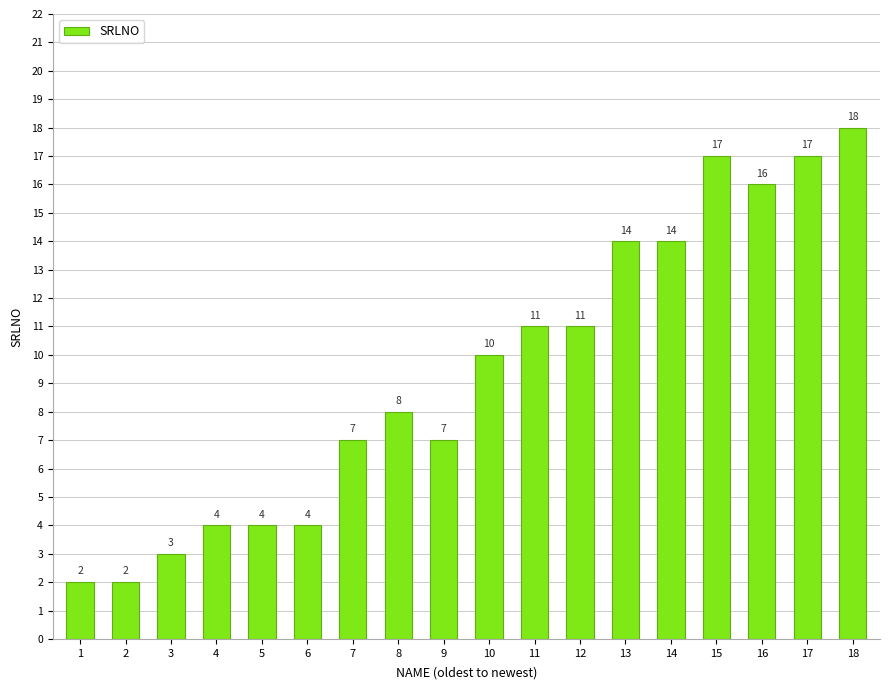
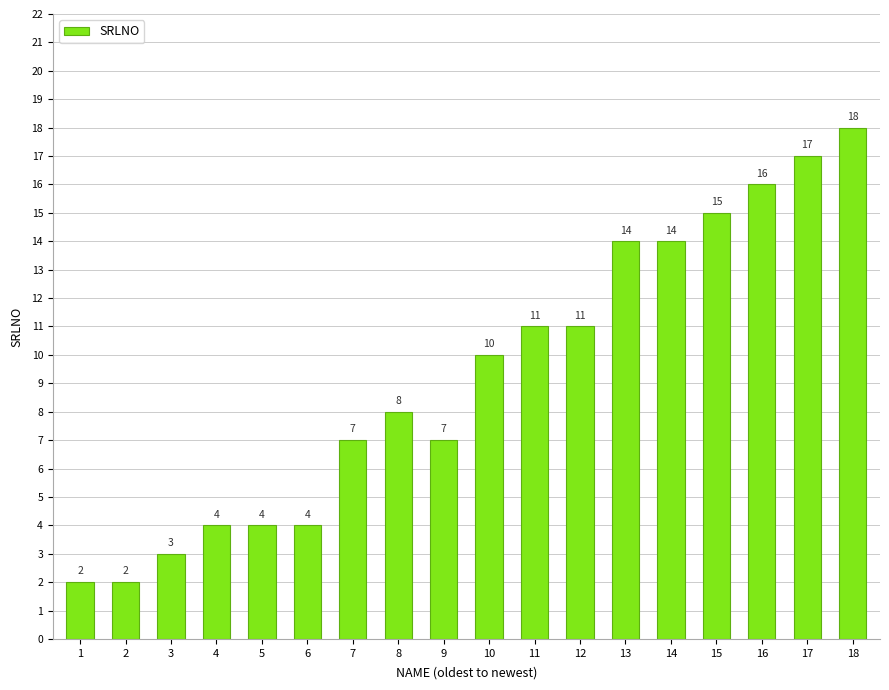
  {
    "1": 2,
    "2": 2,
    "3": 3,
    "4": 4,
    "5": 4,
    "6": 4,
    "7": 7,
    "8": 8,
    "9": 7,
    "10": 10,
    "11": 11,
    "12": 11,
    "13": 14,
    "14": 14,
-   "15": 17,
+   "15": 15,
    "16": 16,
    "17": 17,
    "18": 18
  }
